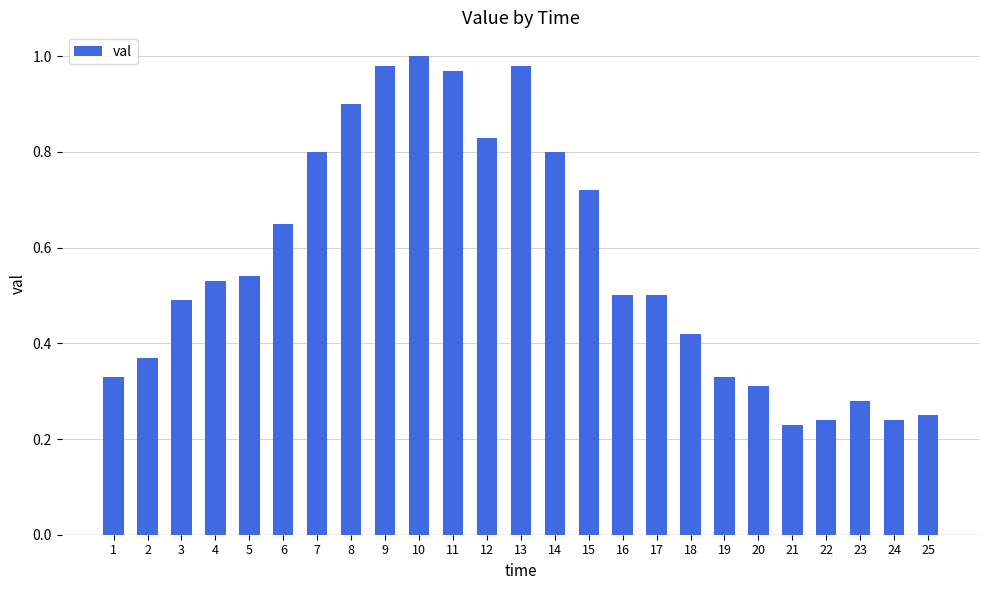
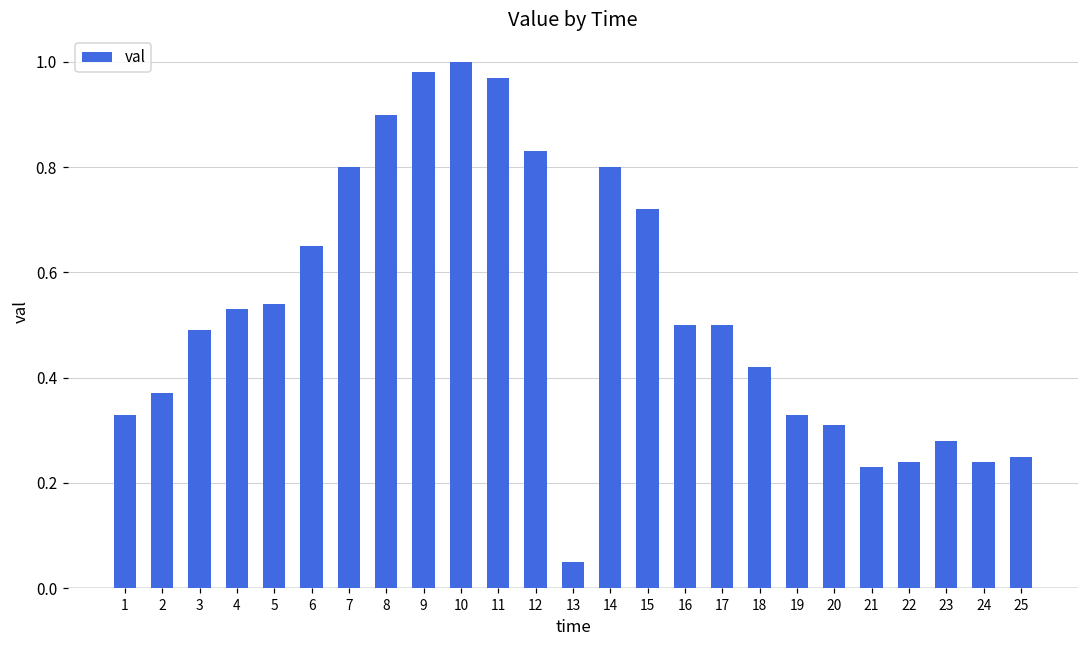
  {
    "1": 0.33,
    "2": 0.37,
    "3": 0.49,
    "4": 0.53,
    "5": 0.54,
    "6": 0.65,
    "7": 0.80,
    "8": 0.90,
    "9": 0.98,
    "10": 1.00,
    "11": 0.97,
    "12": 0.83,
-   "13": 0.98,
+   "13": 0.05,
    "14": 0.80,
    "15": 0.72,
    "16": 0.50,
    "17": 0.50,
    "18": 0.42,
    "19": 0.33,
    "20": 0.31,
    "21": 0.23,
    "22": 0.24,
    "23": 0.28,
    "24": 0.24,
    "25": 0.25
  }
